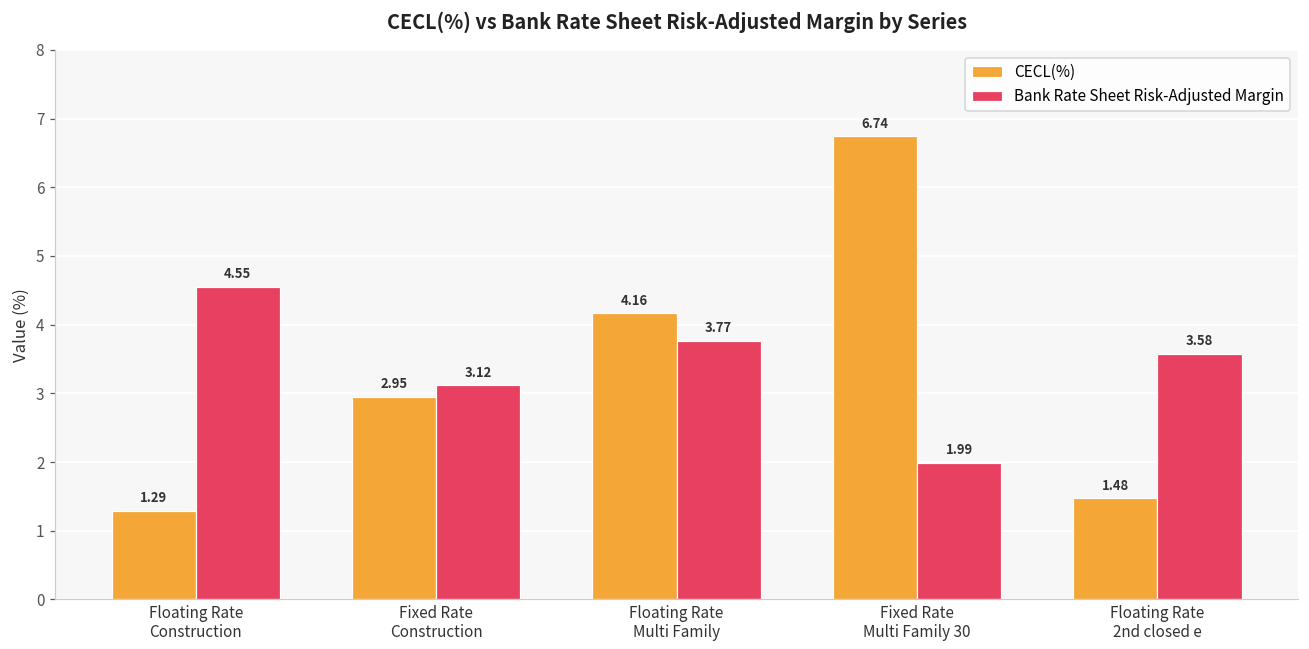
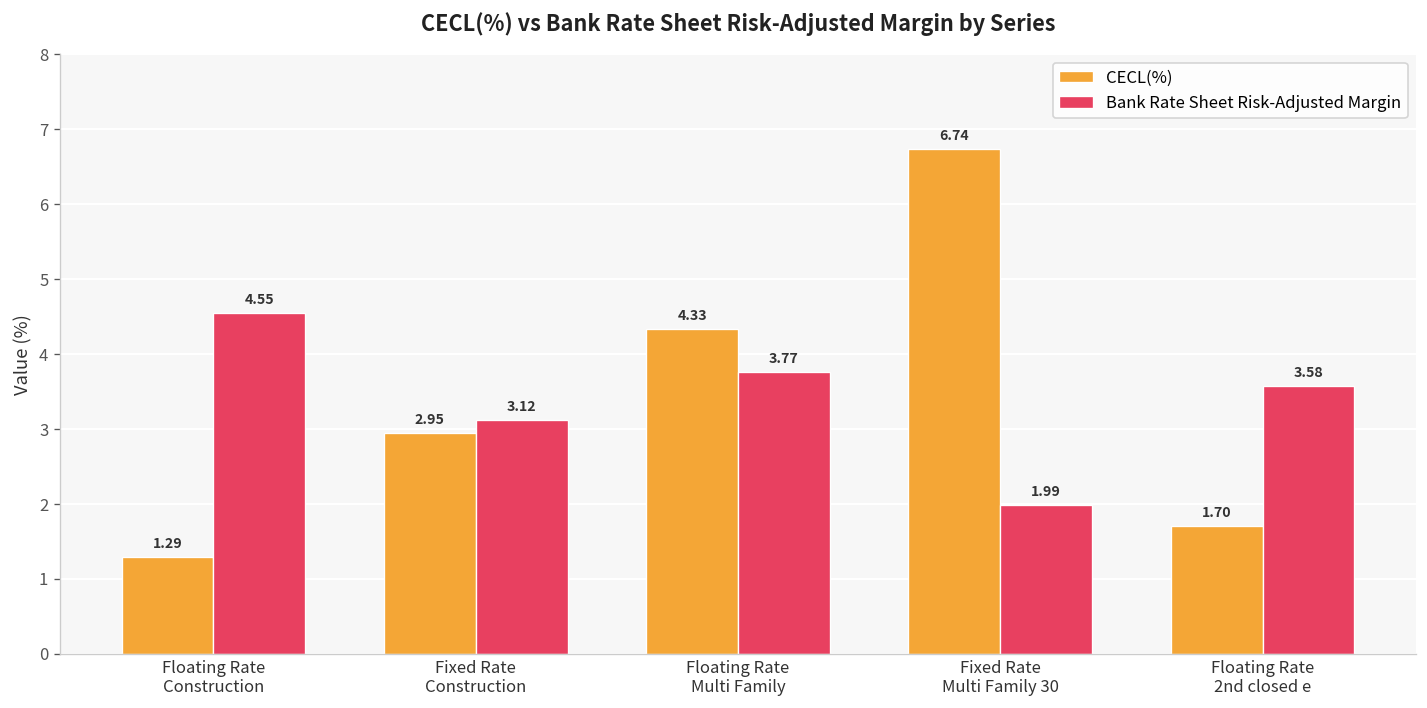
  {
    "CECL(%)": {
      "Floating Rate Construction": 1.29,
      "Fixed Rate Construction": 2.95,
-     "Floating Rate Multi Family": 4.16,
+     "Floating Rate Multi Family": 4.33,
      "Fixed Rate Multi Family 30": 6.74,
-     "Floating Rate 2nd closed e": 1.48
+     "Floating Rate 2nd closed e": 1.70
    },
    "Bank Rate Sheet Risk-Adjusted Margin": {
      "Floating Rate Construction": 4.55,
      "Fixed Rate Construction": 3.12,
      "Floating Rate Multi Family": 3.77,
      "Fixed Rate Multi Family 30": 1.99,
      "Floating Rate 2nd closed e": 3.58
    }
  }
